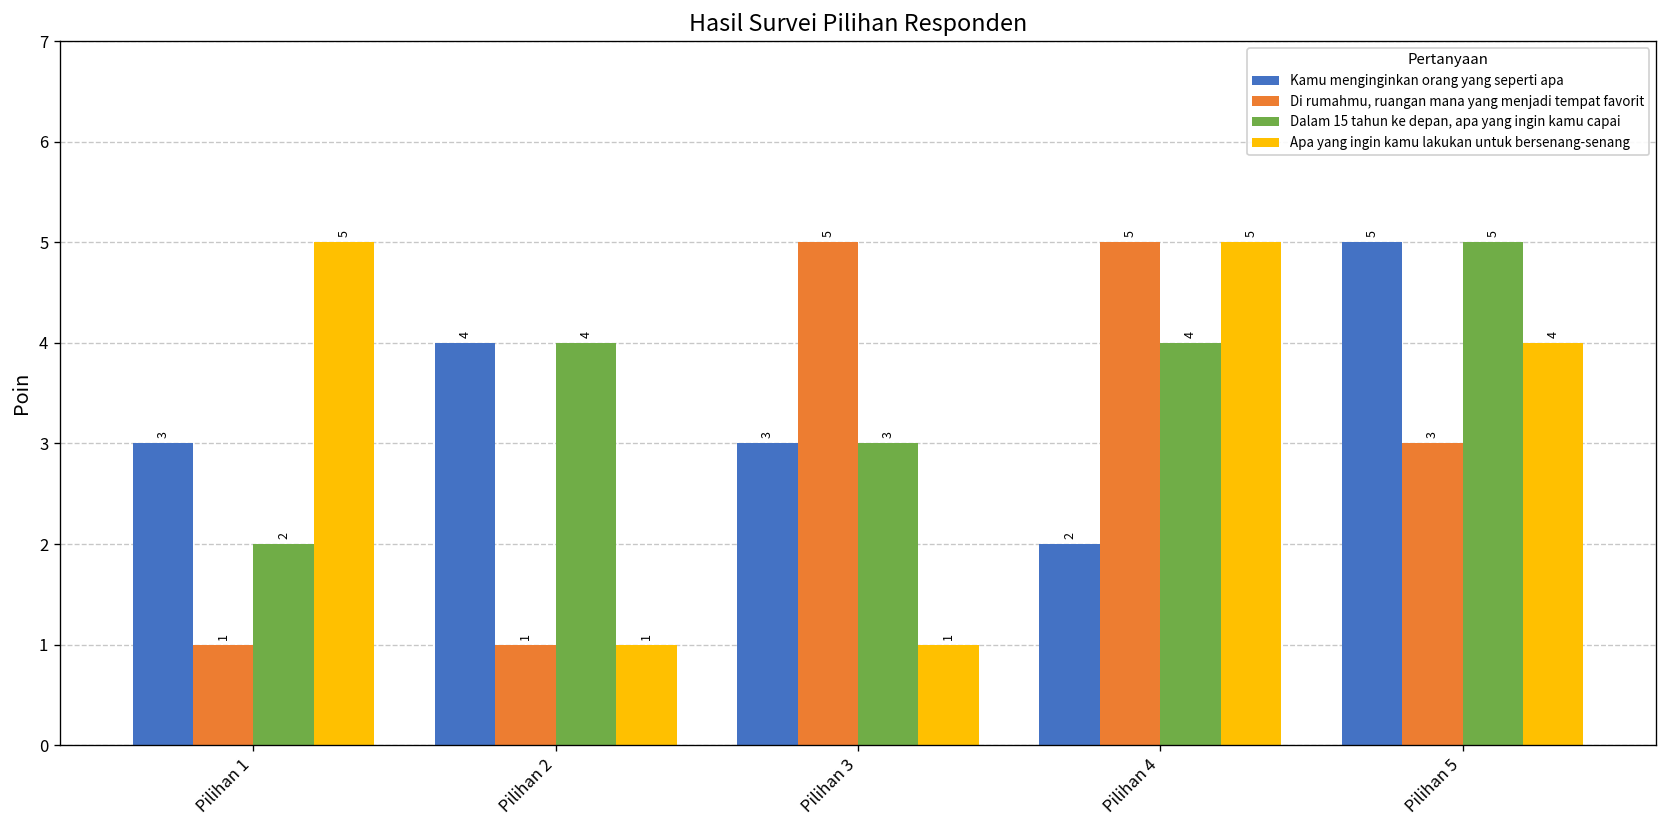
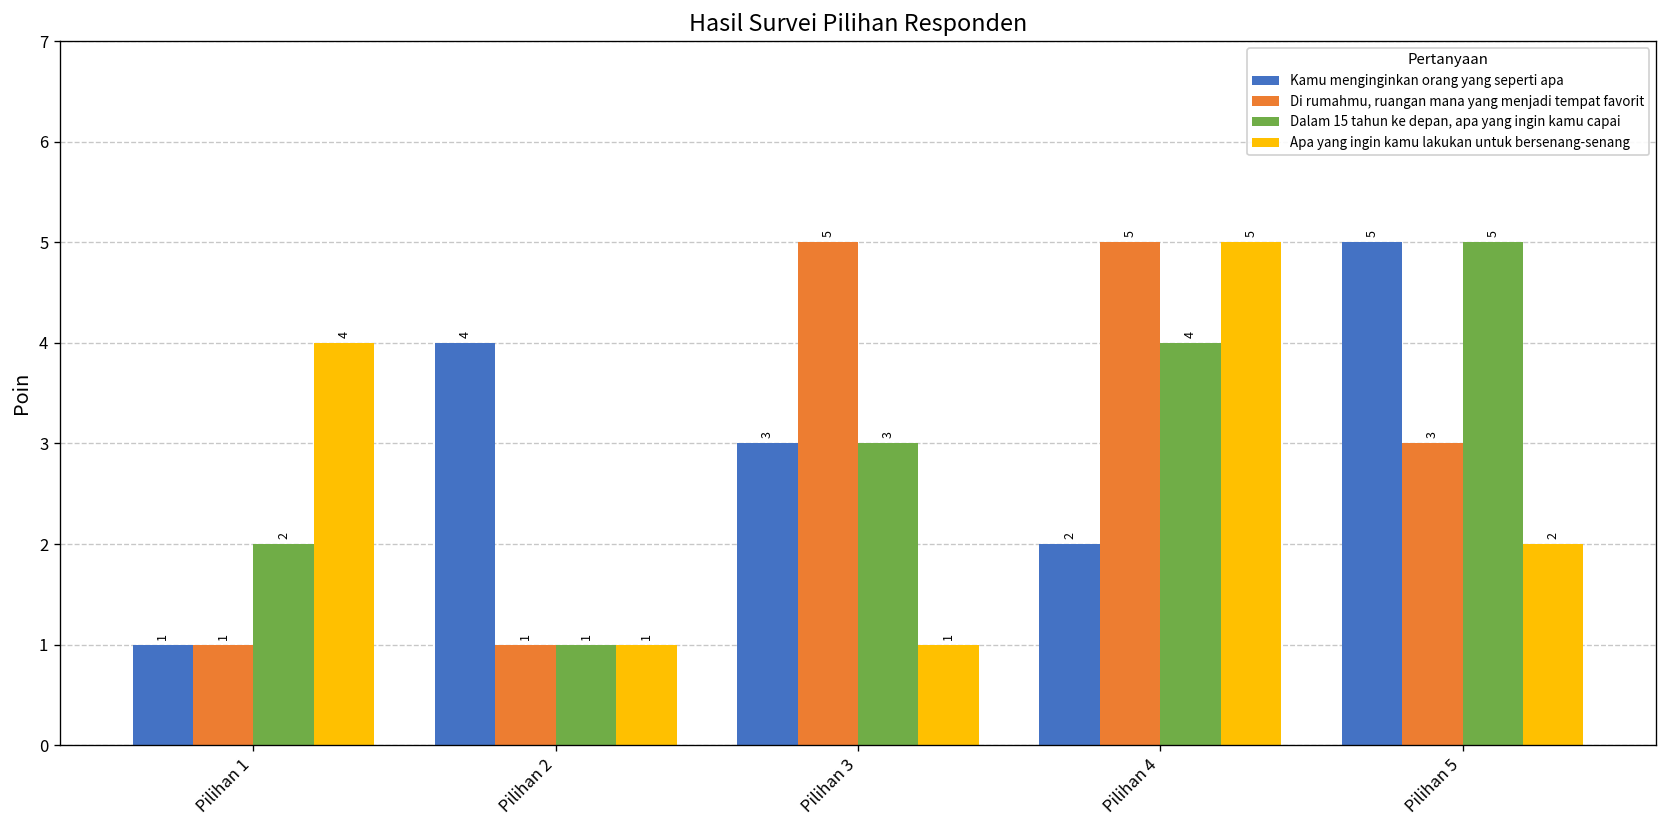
  {
    "Kamu menginginkan orang yang seperti apa": {
-     "Pilihan 1": 3,
+     "Pilihan 1": 1,
      "Pilihan 2": 4,
      "Pilihan 3": 3,
      "Pilihan 4": 2,
      "Pilihan 5": 5
    },
    "Di rumahmu, ruangan mana yang menjadi tempat favorit": {
      "Pilihan 1": 1,
      "Pilihan 2": 1,
      "Pilihan 3": 5,
      "Pilihan 4": 5,
      "Pilihan 5": 3
    },
    "Dalam 15 tahun ke depan, apa yang ingin kamu capai": {
      "Pilihan 1": 2,
-     "Pilihan 2": 4,
+     "Pilihan 2": 1,
      "Pilihan 3": 3,
      "Pilihan 4": 4,
      "Pilihan 5": 5
    },
    "Apa yang ingin kamu lakukan untuk bersenang-senang": {
-     "Pilihan 1": 5,
+     "Pilihan 1": 4,
      "Pilihan 2": 1,
      "Pilihan 3": 1,
      "Pilihan 4": 5,
-     "Pilihan 5": 4
+     "Pilihan 5": 2
    }
  }
